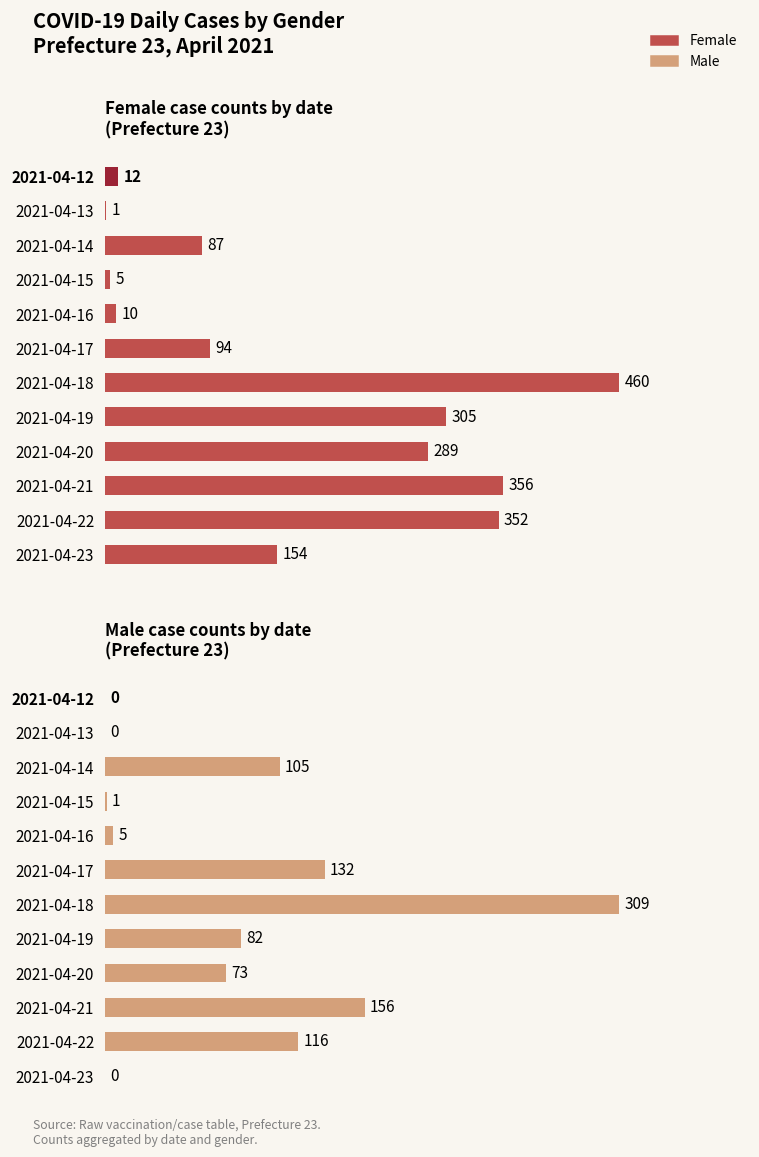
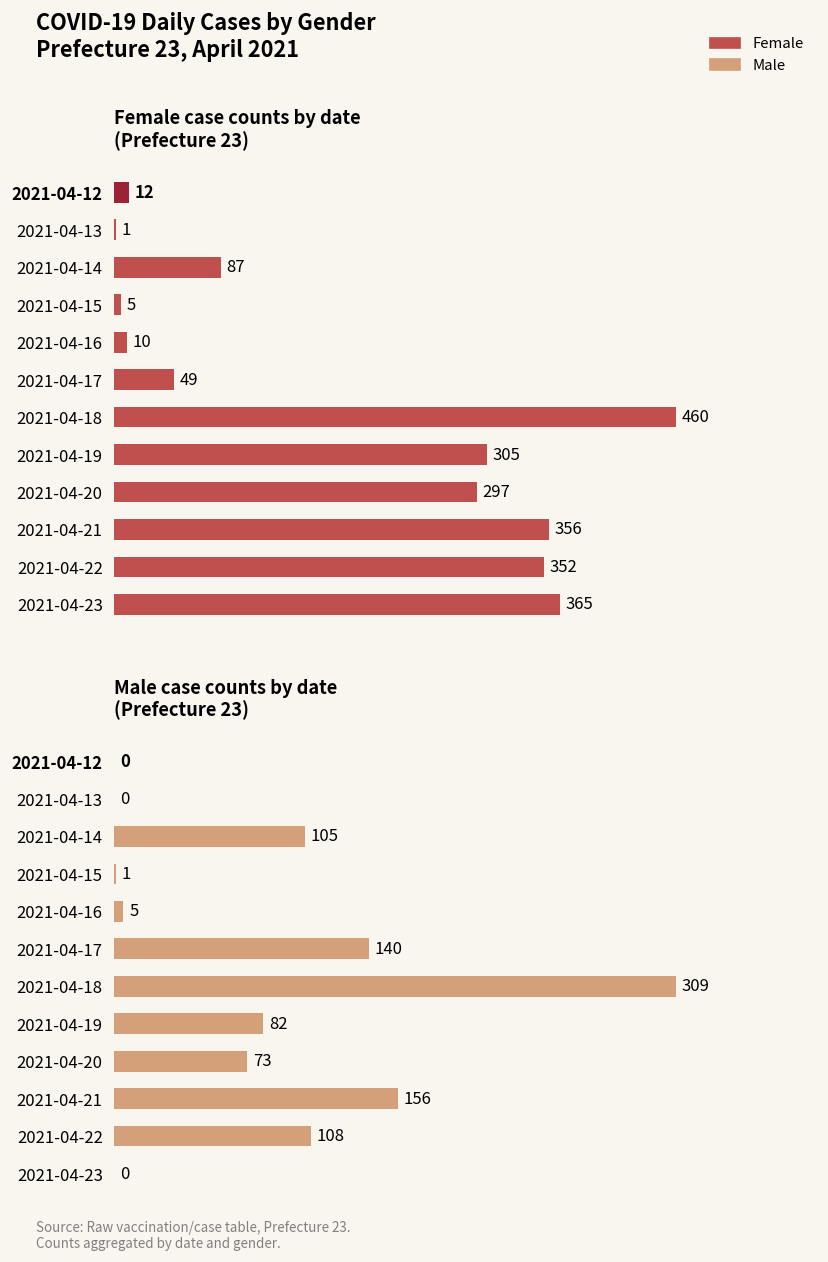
  {
    "Female case counts by date (Prefecture 23)": {
      "2021-04-12": 12,
      "2021-04-13": 1,
      "2021-04-14": 87,
      "2021-04-15": 5,
      "2021-04-16": 10,
-     "2021-04-17": 94,
+     "2021-04-17": 49,
      "2021-04-18": 460,
      "2021-04-19": 305,
-     "2021-04-20": 289,
+     "2021-04-20": 297,
      "2021-04-21": 356,
      "2021-04-22": 352,
-     "2021-04-23": 154
+     "2021-04-23": 365
    },
    "Male case counts by date (Prefecture 23)": {
      "2021-04-12": 0,
      "2021-04-13": 0,
      "2021-04-14": 105,
      "2021-04-15": 1,
      "2021-04-16": 5,
-     "2021-04-17": 132,
+     "2021-04-17": 140,
      "2021-04-18": 309,
      "2021-04-19": 82,
      "2021-04-20": 73,
      "2021-04-21": 156,
-     "2021-04-22": 116,
+     "2021-04-22": 108,
      "2021-04-23": 0
    }
  }
